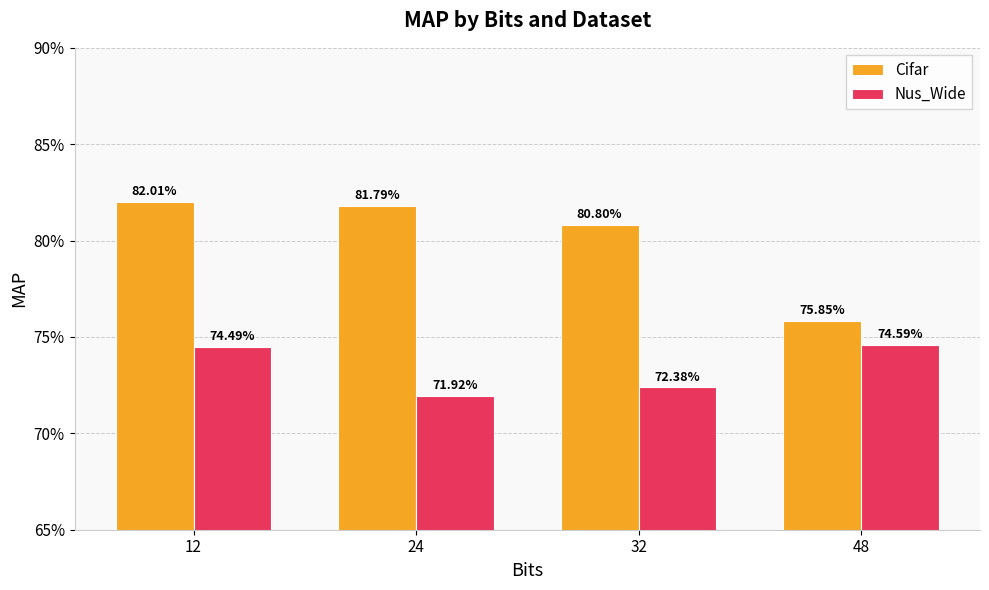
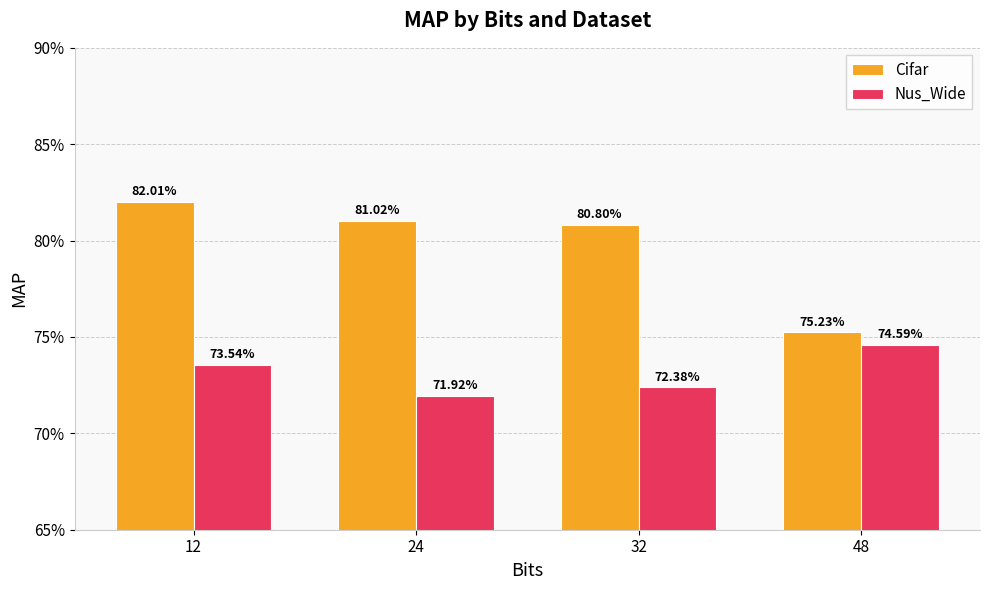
  {
    "Cifar": {
      "12": "82.01%",
-     "24": "81.79%",
+     "24": "81.02%",
      "32": "80.80%",
-     "48": "75.85%"
+     "48": "75.23%"
    },
    "Nus_Wide": {
-     "12": "74.49%",
+     "12": "73.54%",
      "24": "71.92%",
      "32": "72.38%",
      "48": "74.59%"
    }
  }
